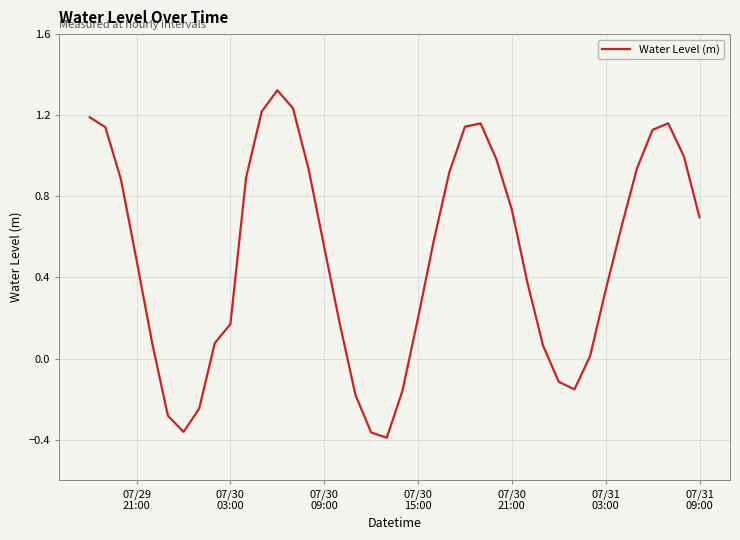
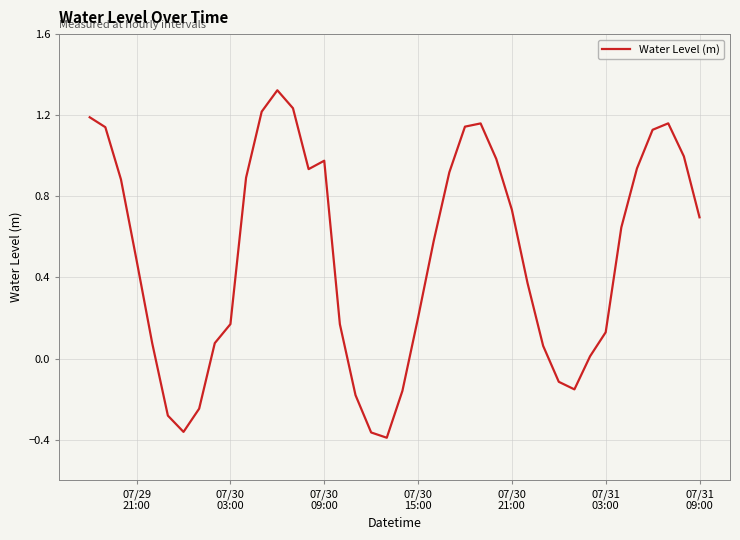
  {
    "07/29 21:00": 0.48,
    "07/30 03:00": 0.17,
-   "07/30 09:00": 0.55,
+   "07/30 09:00": 0.98,
    "07/30 15:00": 0.20,
    "07/30 21:00": 0.73,
-   "07/31 03:00": 0.34,
+   "07/31 03:00": 0.13,
    "07/31 09:00": 0.70
  }
